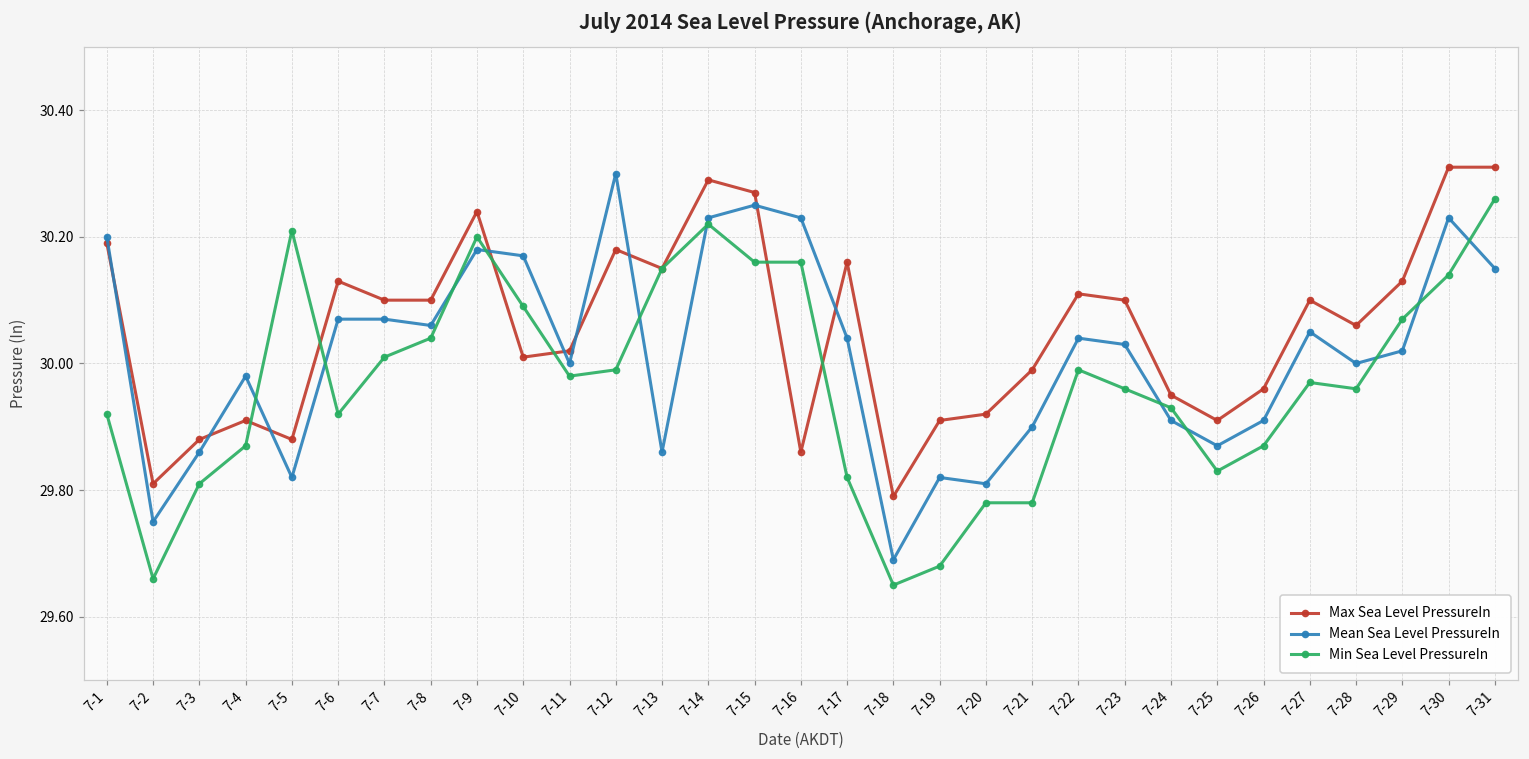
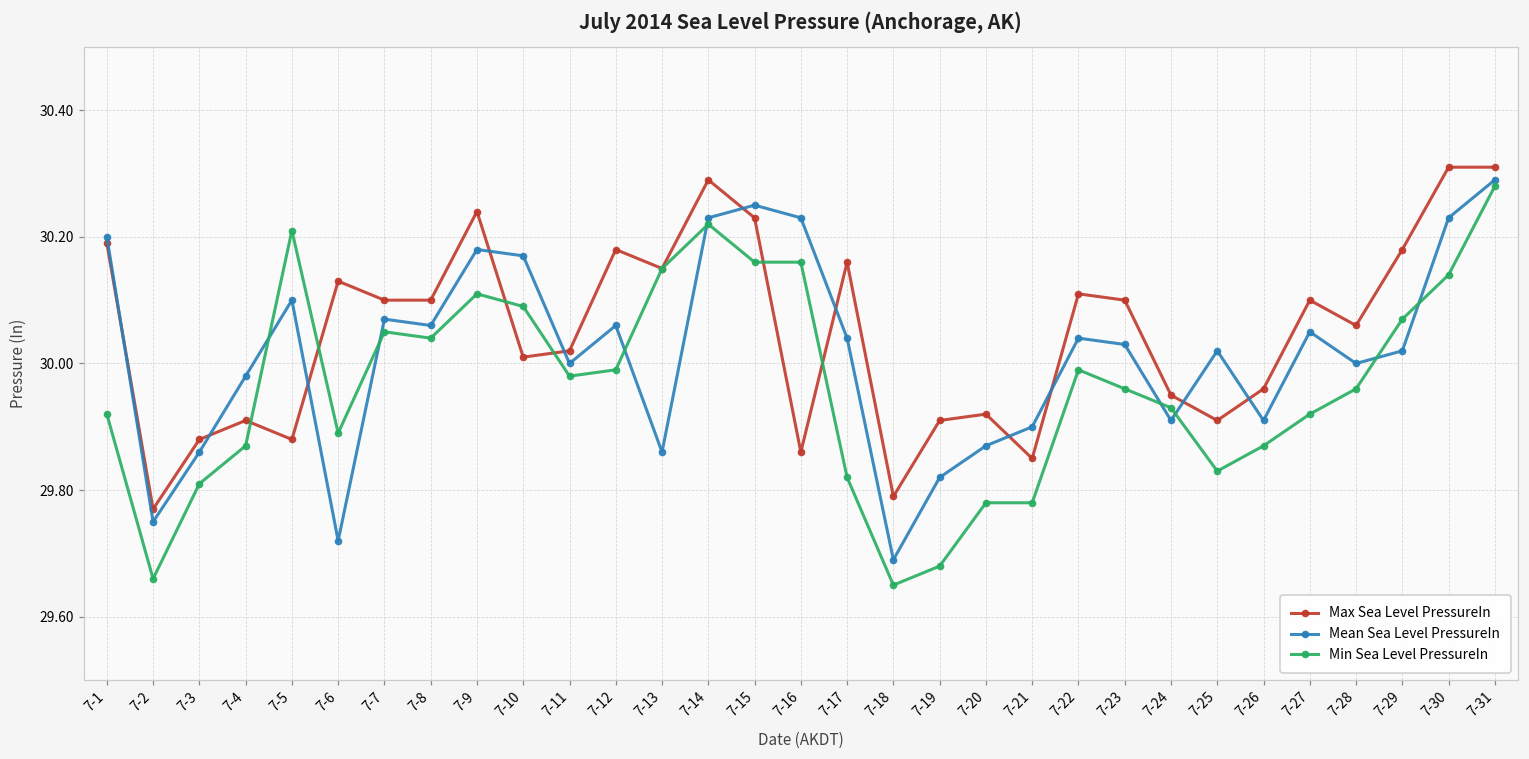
  {
    "Max Sea Level PressureIn": {
      "7-1": 30.19,
-     "7-2": 29.81,
+     "7-2": 29.77,
      "7-3": 29.88,
      "7-4": 29.91,
      "7-5": 29.88,
      "7-6": 30.13,
      "7-7": 30.10,
      "7-8": 30.10,
      "7-9": 30.24,
      "7-10": 30.01,
      "7-11": 30.02,
      "7-12": 30.18,
      "7-14": 30.29,
-     "7-15": 30.27,
+     "7-15": 30.23,
      "7-16": 29.86,
      "7-17": 30.16,
      "7-18": 29.79,
      "7-19": 29.91,
      "7-20": 29.92,
-     "7-21": 29.99,
+     "7-21": 29.85,
      "7-22": 30.11,
      "7-23": 30.10,
      "7-24": 29.95,
      "7-25": 29.91,
      "7-26": 29.96,
      "7-27": 30.10,
      "7-28": 30.06,
-     "7-29": 30.13,
+     "7-29": 30.18,
      "7-30": 30.31,
      "7-31": 30.31
    },
    "Mean Sea Level PressureIn": {
      "7-1": 30.20,
      "7-2": 29.75,
      "7-3": 29.86,
      "7-4": 29.98,
-     "7-5": 29.82,
-     "7-6": 30.07,
+     "7-5": 30.10,
+     "7-6": 29.72,
      "7-7": 30.07,
      "7-8": 30.06,
      "7-9": 30.18,
      "7-10": 30.17,
      "7-11": 30.00,
-     "7-12": 30.30,
+     "7-12": 30.06,
      "7-13": 29.86,
      "7-14": 30.23,
      "7-15": 30.25,
      "7-16": 30.23,
      "7-17": 30.04,
      "7-18": 29.69,
      "7-19": 29.82,
-     "7-20": 29.81,
+     "7-20": 29.87,
      "7-21": 29.90,
      "7-22": 30.04,
      "7-23": 30.03,
      "7-24": 29.91,
-     "7-25": 29.87,
+     "7-25": 30.02,
      "7-26": 29.91,
      "7-27": 30.05,
      "7-28": 30.00,
      "7-29": 30.02,
      "7-30": 30.23,
-     "7-31": 30.15
+     "7-31": 30.29
    },
    "Min Sea Level PressureIn": {
      "7-1": 29.92,
      "7-2": 29.66,
      "7-3": 29.81,
      "7-4": 29.87,
      "7-5": 30.21,
-     "7-6": 29.92,
-     "7-7": 30.01,
+     "7-6": 29.89,
+     "7-7": 30.05,
      "7-8": 30.04,
-     "7-9": 30.20,
+     "7-9": 30.11,
      "7-10": 30.09,
      "7-11": 29.98,
      "7-12": 29.99,
      "7-14": 30.22,
      "7-15": 30.16,
      "7-16": 30.16,
      "7-17": 29.82,
      "7-18": 29.65,
      "7-19": 29.68,
      "7-20": 29.78,
      "7-21": 29.78,
      "7-22": 29.99,
      "7-23": 29.96,
      "7-24": 29.93,
      "7-25": 29.83,
      "7-26": 29.87,
-     "7-27": 29.97,
+     "7-27": 29.92,
      "7-28": 29.96,
      "7-29": 30.07,
      "7-30": 30.14,
-     "7-31": 30.26
+     "7-31": 30.28
    }
  }
